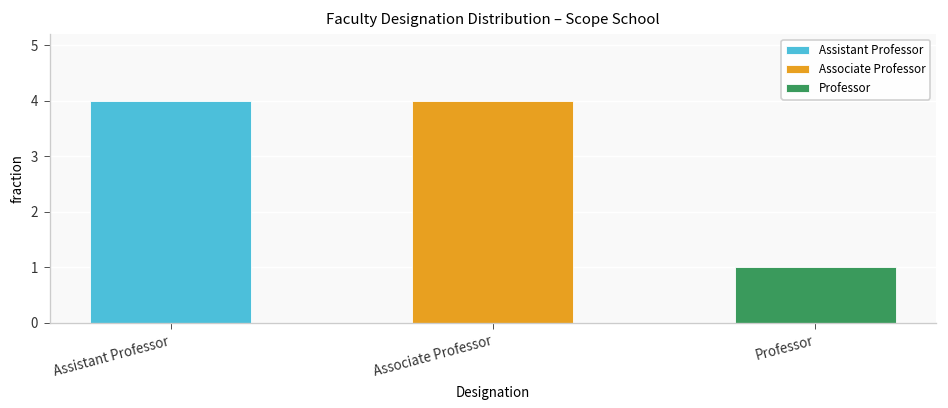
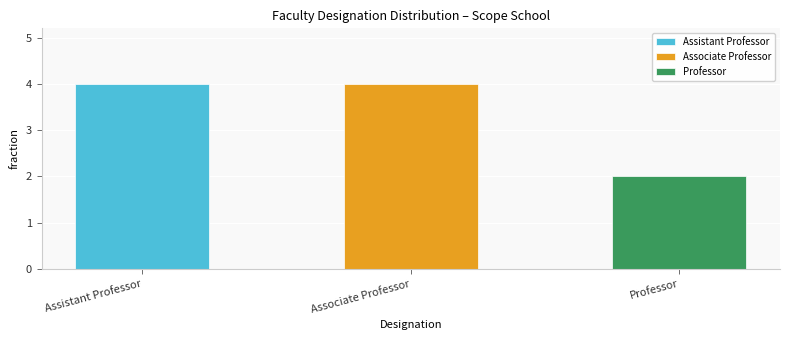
  {
    "Assistant Professor": 4,
    "Associate Professor": 4,
-   "Professor": 1
+   "Professor": 2
  }
